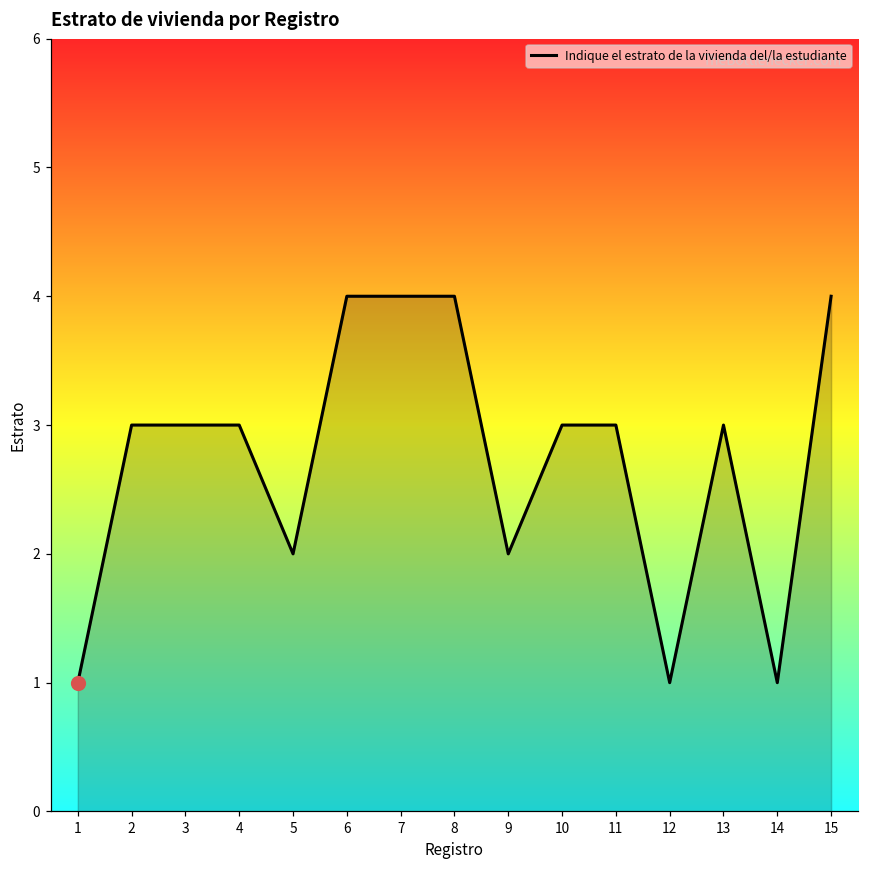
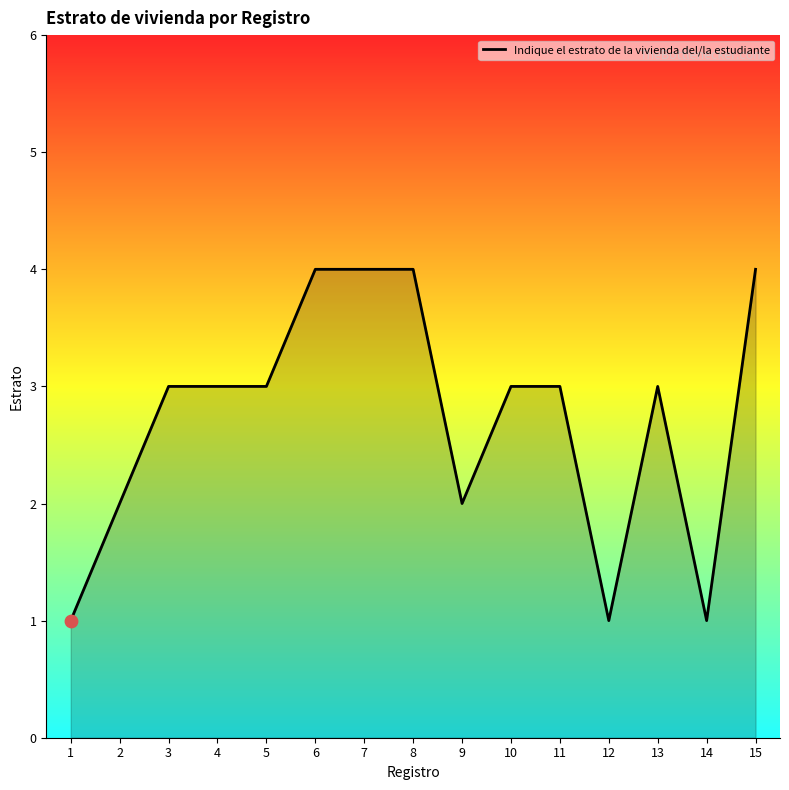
  {
    "Indique el estrato de la vivienda del/la estudiante": {
-     "2": 3,
+     "2": 2,
      "3": 3,
      "4": 3,
-     "5": 2,
+     "5": 3,
      "6": 4,
      "7": 4,
      "8": 4,
      "9": 2,
      "10": 3,
      "11": 3,
      "12": 1,
      "13": 3,
      "14": 1,
      "15": 4
    }
  }
